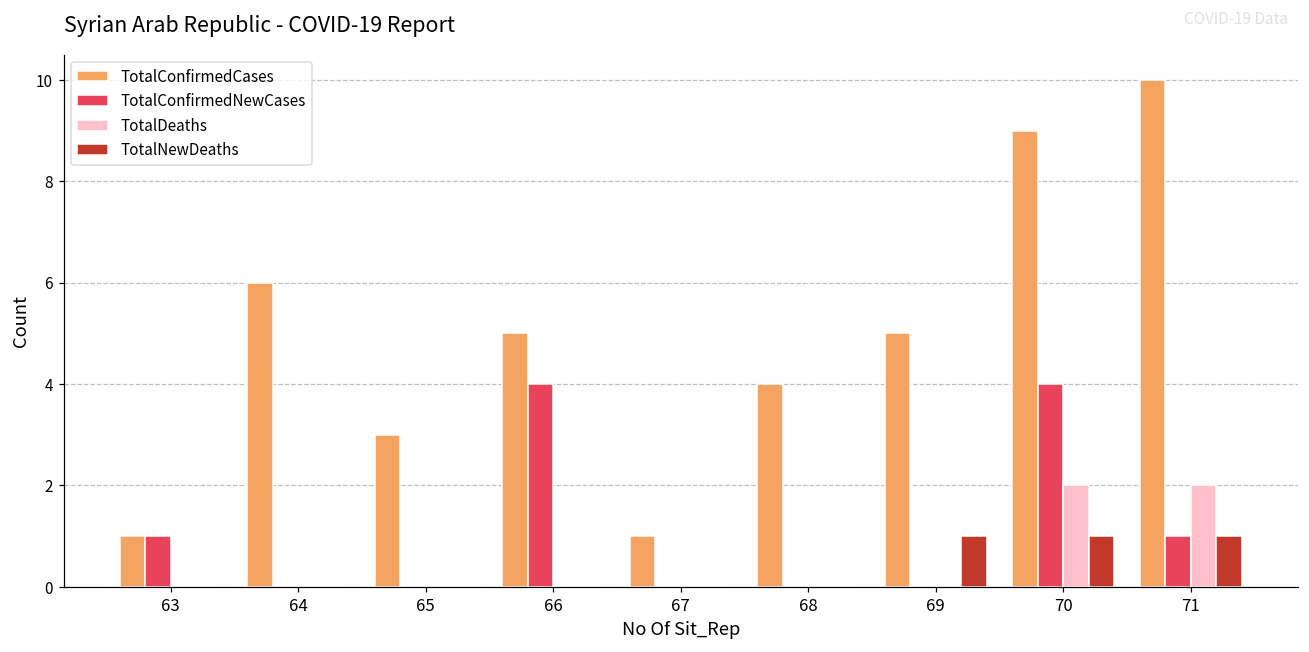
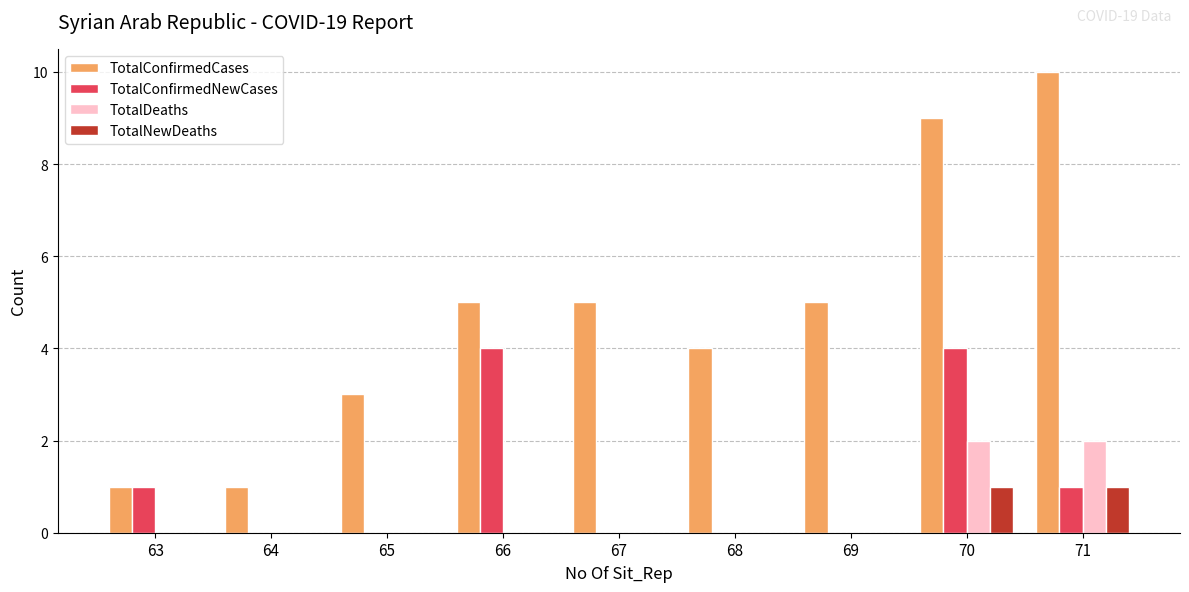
  {
    "TotalConfirmedCases": {
      "63": 1,
-     "64": 6,
+     "64": 1,
      "65": 3,
      "66": 5,
-     "67": 1,
+     "67": 5,
      "68": 4,
      "69": 5,
      "70": 9,
      "71": 10
    },
    "TotalConfirmedNewCases": {
      "63": 1,
      "64": 0,
      "65": 0,
      "66": 4,
      "67": 0,
      "68": 0,
      "69": 0,
      "70": 4,
      "71": 1
    },
    "TotalDeaths": {
      "63": 0,
      "64": 0,
      "65": 0,
      "66": 0,
      "67": 0,
      "68": 0,
      "69": 0,
      "70": 2,
      "71": 2
    },
    "TotalNewDeaths": {
      "63": 0,
      "64": 0,
      "65": 0,
      "66": 0,
      "67": 0,
      "68": 0,
-     "69": 1,
+     "69": 0,
      "70": 1,
      "71": 1
    }
  }
